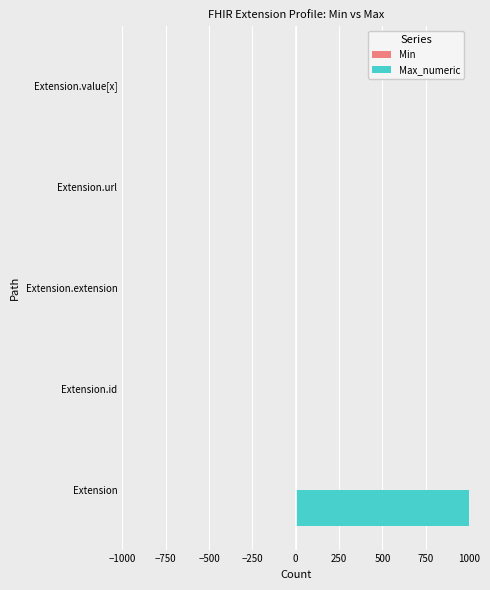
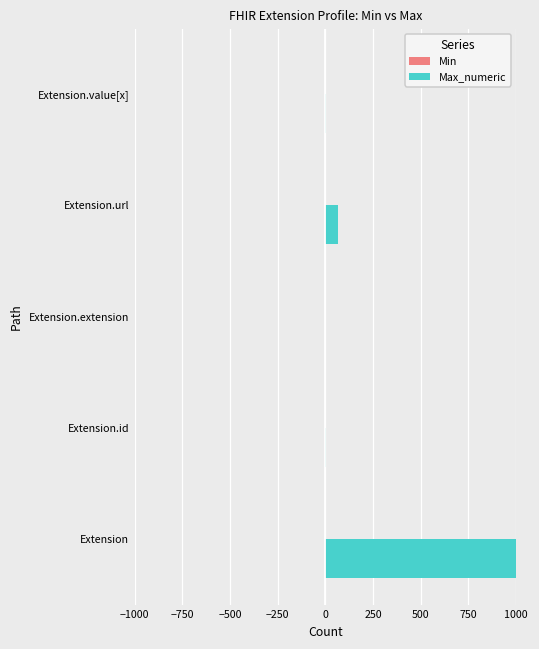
  {
    "Min": {
      "Extension.extension": 0,
      "Extension.id": 0,
      "Extension": 0
    },
    "Max_numeric": {
-     "Extension.url": 0,
+     "Extension.url": 70,
      "Extension.extension": 0,
      "Extension": 1000
    }
  }
